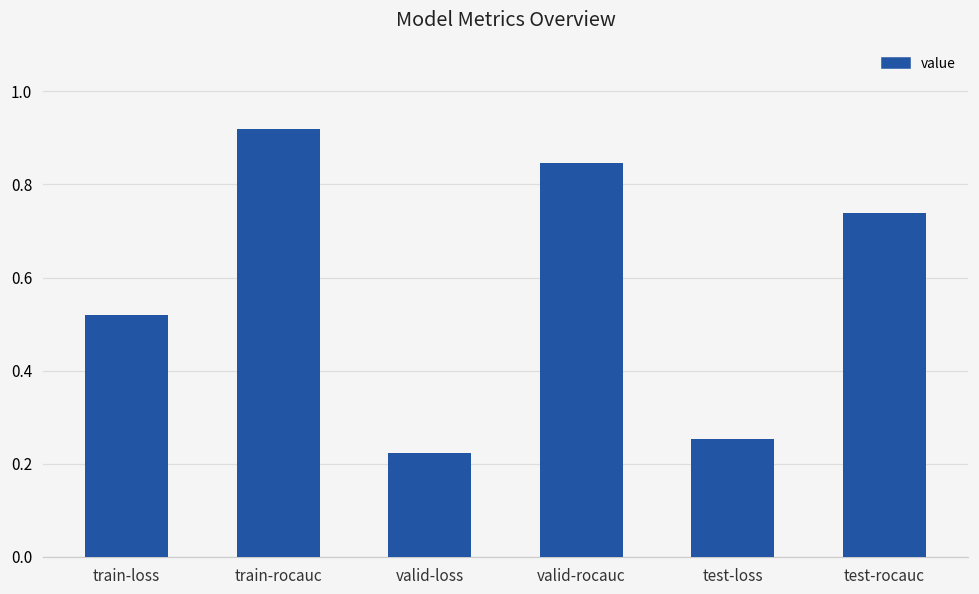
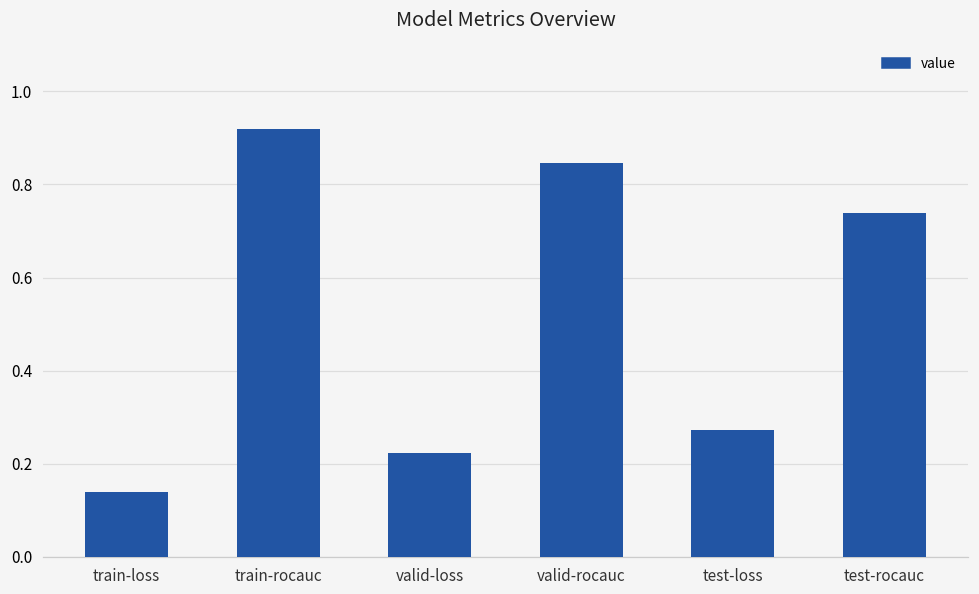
  {
-   "train-loss": 0.52,
+   "train-loss": 0.14,
    "train-rocauc": 0.92,
    "valid-loss": 0.22,
    "valid-rocauc": 0.85,
-   "test-loss": 0.25,
+   "test-loss": 0.27,
    "test-rocauc": 0.74
  }
